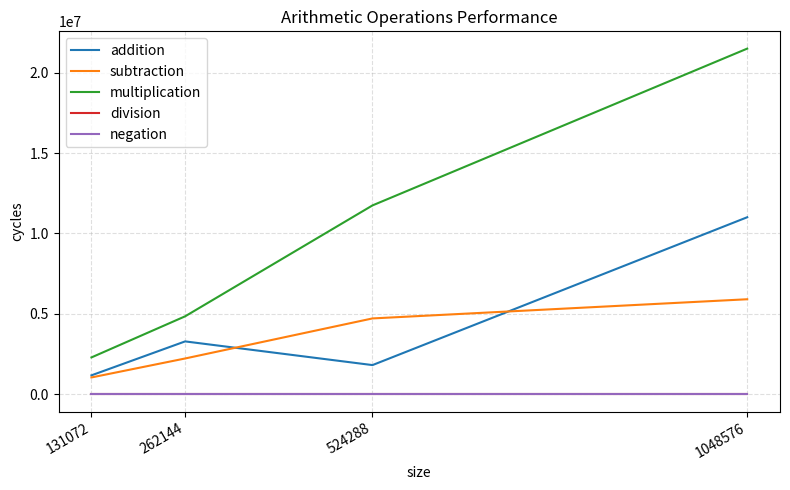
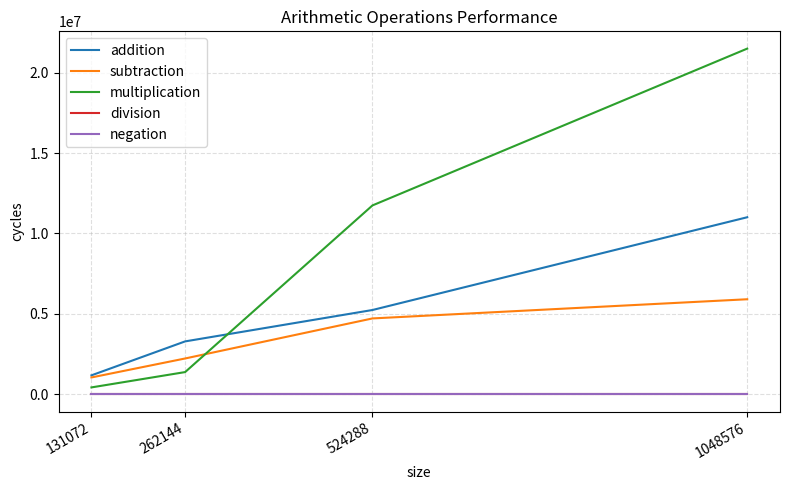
  {
    "addition": {
      "262144": 3300000,
-     "524288": 1800000,
+     "524288": 5200000,
      "1048576": 11000000
    },
    "subtraction": {
      "262144": 2200000,
      "524288": 4700000,
      "1048576": 5900000
    },
    "multiplication": {
-     "131072": 2300000,
-     "262144": 4800000,
+     "131072": 400000,
+     "262144": 1400000,
      "524288": 11700000,
      "1048576": 21500000
    },
    "negation": {
      "131072": 0,
      "262144": 0,
      "524288": 0,
      "1048576": 0
    }
  }
